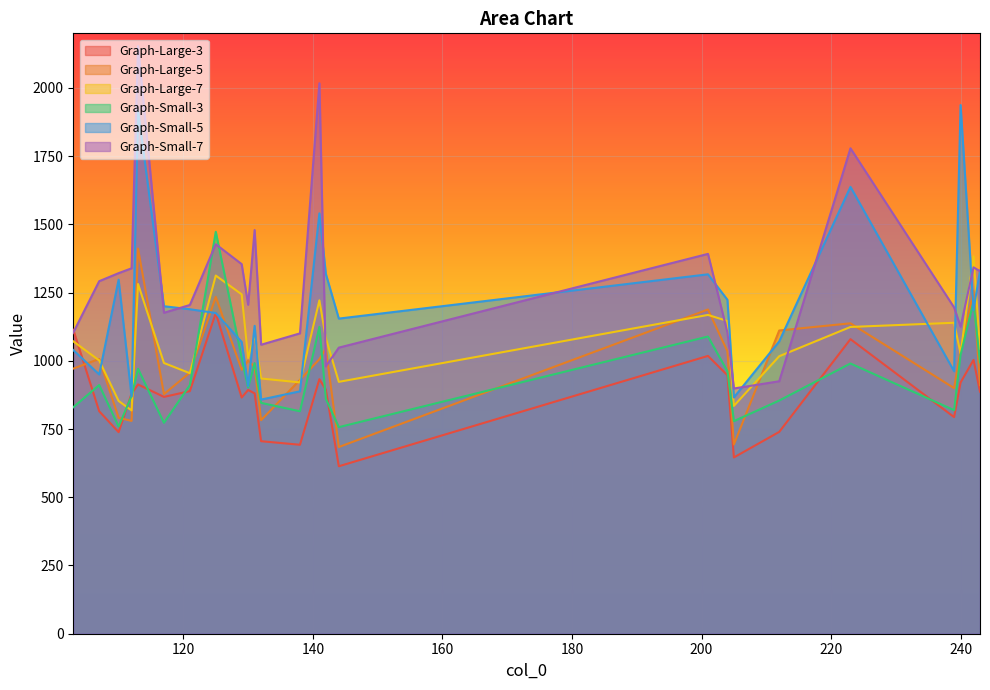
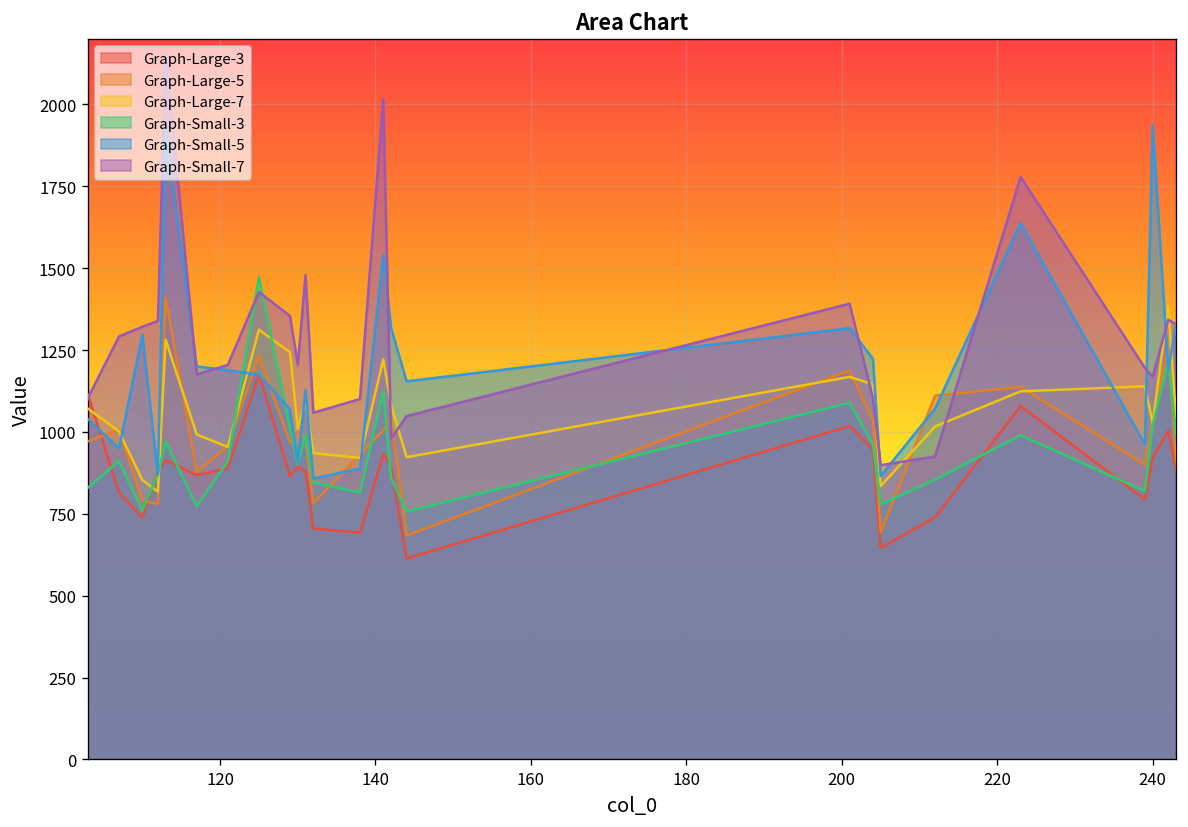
  {
    "Graph-Small-5": {
      "240": 1940
    },
    "Graph-Small-7": {
-     "240": 1130
+     "240": 1170
    }
  }
